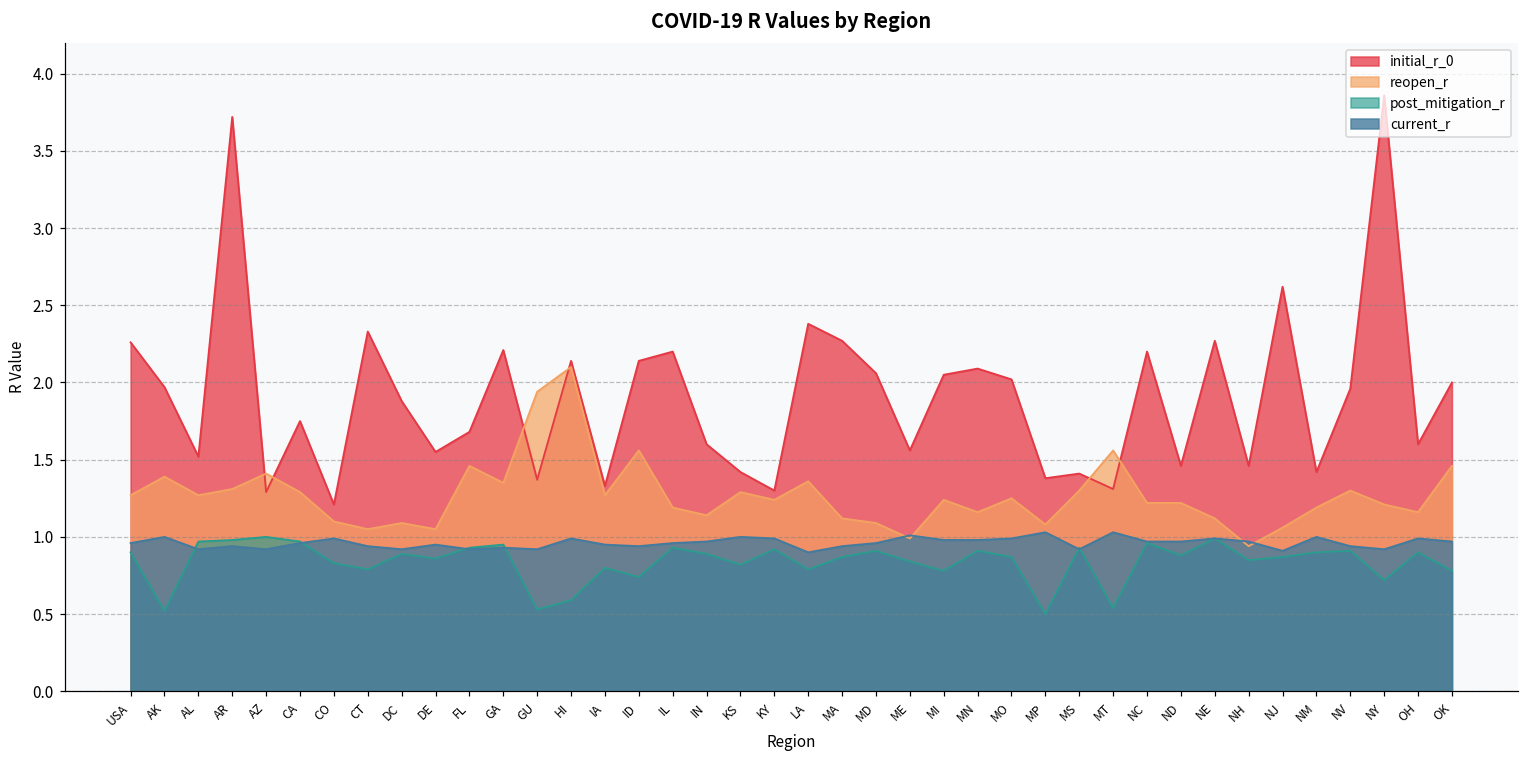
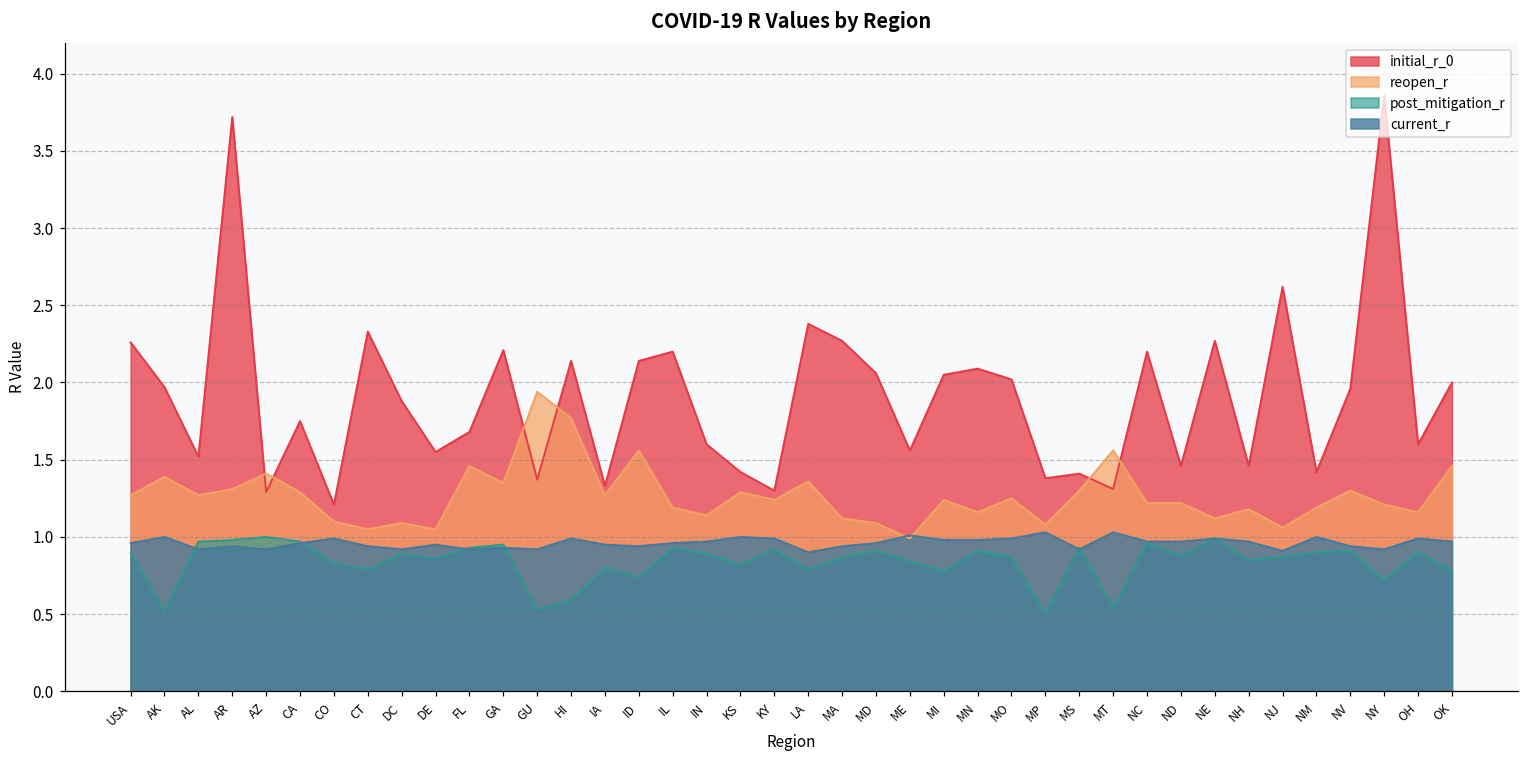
  {
    "initial_r_0": {
      "USA": 2.26,
      "AK": 1.97,
      "AL": 1.52,
      "AR": 3.72,
      "AZ": 1.29,
      "CA": 1.75,
      "CO": 1.21,
      "CT": 2.33,
      "DC": 1.88,
      "DE": 1.55,
      "FL": 1.68,
      "GA": 2.21,
      "GU": 1.37,
      "HI": 2.14,
      "IA": 1.33,
      "ID": 2.14,
      "IL": 2.20,
      "IN": 1.60,
      "KS": 1.42,
      "KY": 1.30,
      "LA": 2.38,
      "MA": 2.27,
      "MD": 2.06,
      "ME": 1.56,
      "MI": 2.05,
      "MN": 2.09,
      "MO": 2.02,
      "MP": 1.38,
      "MS": 1.41,
      "MT": 1.31,
      "NC": 2.20,
      "ND": 1.46,
      "NE": 2.27,
      "NH": 1.46,
      "NJ": 2.62,
      "NM": 1.42,
      "NV": 1.96,
      "OH": 1.60,
      "OK": 2.00
    },
    "reopen_r": {
      "USA": 1.27,
      "AK": 1.39,
      "AL": 1.27,
      "AR": 1.31,
      "AZ": 1.41,
      "CA": 1.29,
      "CO": 1.10,
      "CT": 1.05,
      "DC": 1.09,
      "DE": 1.05,
      "FL": 1.46,
      "GA": 1.35,
      "GU": 1.94,
-     "HI": 2.10,
+     "HI": 1.77,
      "IA": 1.27,
      "ID": 1.56,
      "IL": 1.19,
      "IN": 1.14,
      "KS": 1.29,
      "KY": 1.24,
      "LA": 1.36,
      "MA": 1.12,
      "MD": 1.09,
      "ME": 0.99,
      "MI": 1.24,
      "MN": 1.16,
      "MO": 1.25,
      "MP": 1.08,
      "MS": 1.30,
      "MT": 1.56,
      "NC": 1.22,
      "ND": 1.22,
      "NE": 1.12,
-     "NH": 0.94,
+     "NH": 1.18,
      "NJ": 1.06,
      "NM": 1.19,
      "NV": 1.30,
      "NY": 1.21,
      "OH": 1.16,
      "OK": 1.46
    }
  }
